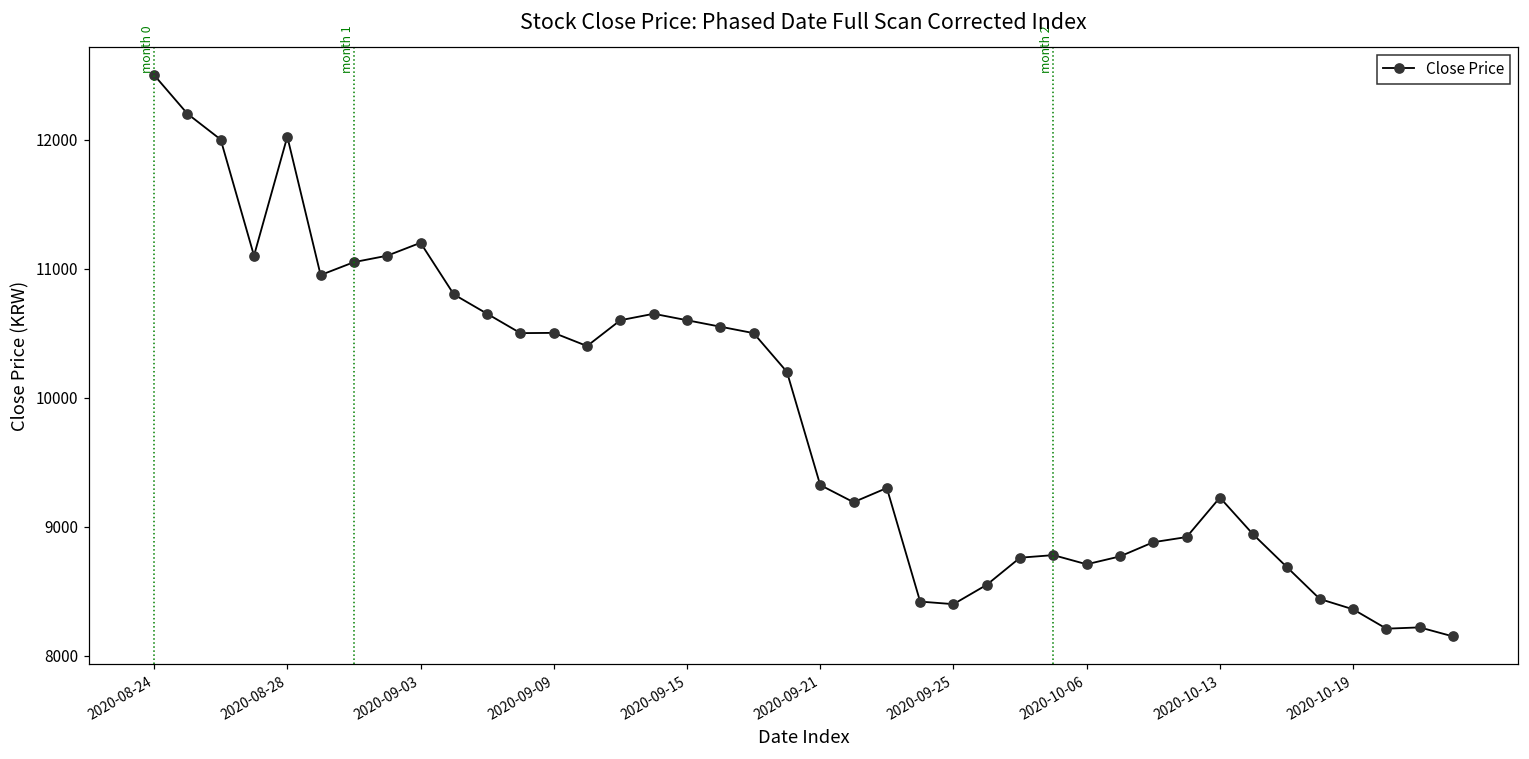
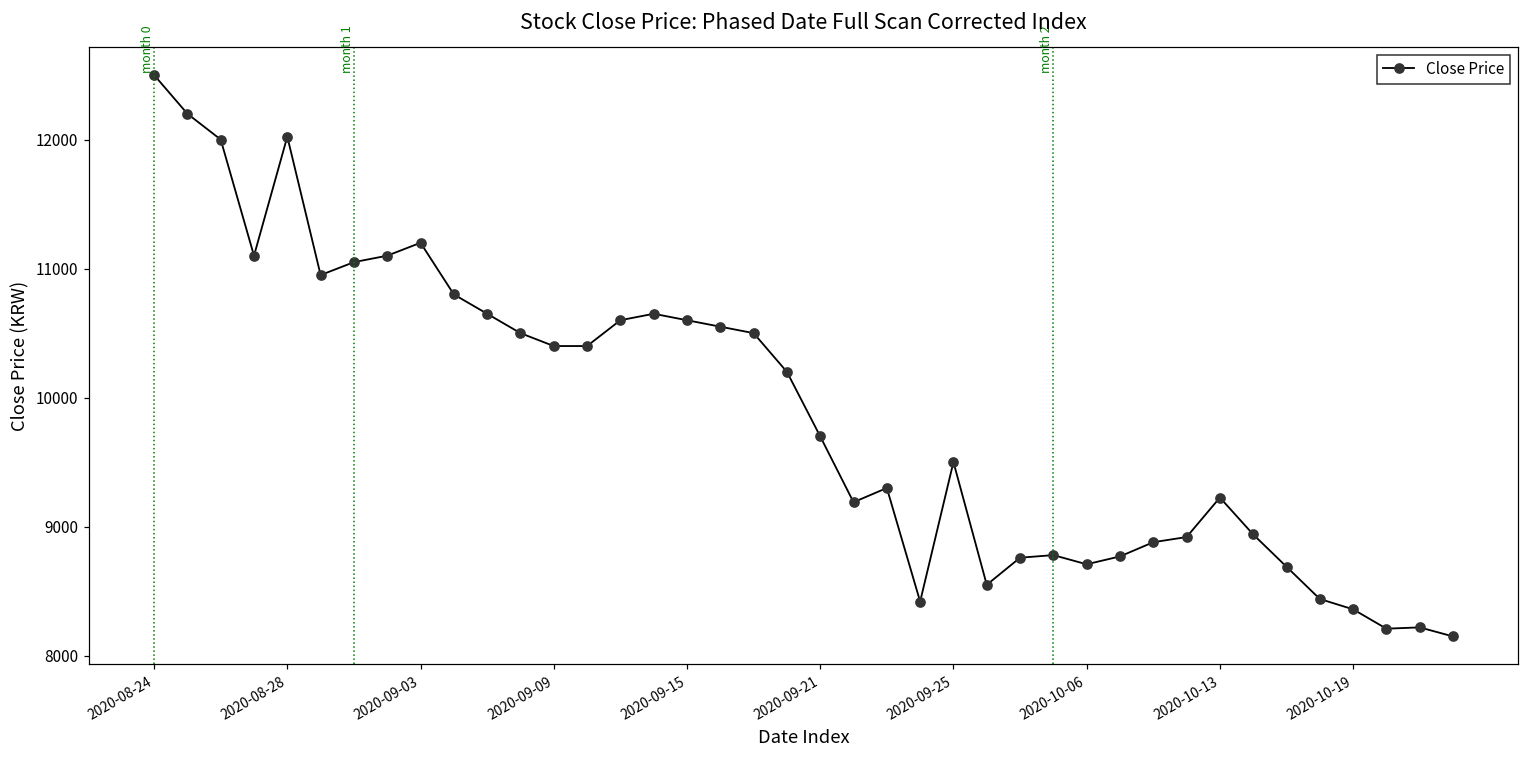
  {
    "2020-08-28": 12020,
    "2020-09-03": 11200,
-   "2020-09-09": 10500,
+   "2020-09-09": 10400,
    "2020-09-15": 10600,
-   "2020-09-21": 9320,
-   "2020-09-25": 8400,
+   "2020-09-21": 9700,
+   "2020-09-25": 9500,
    "2020-10-06": 8710,
    "2020-10-13": 9230,
    "2020-10-19": 8360
  }
